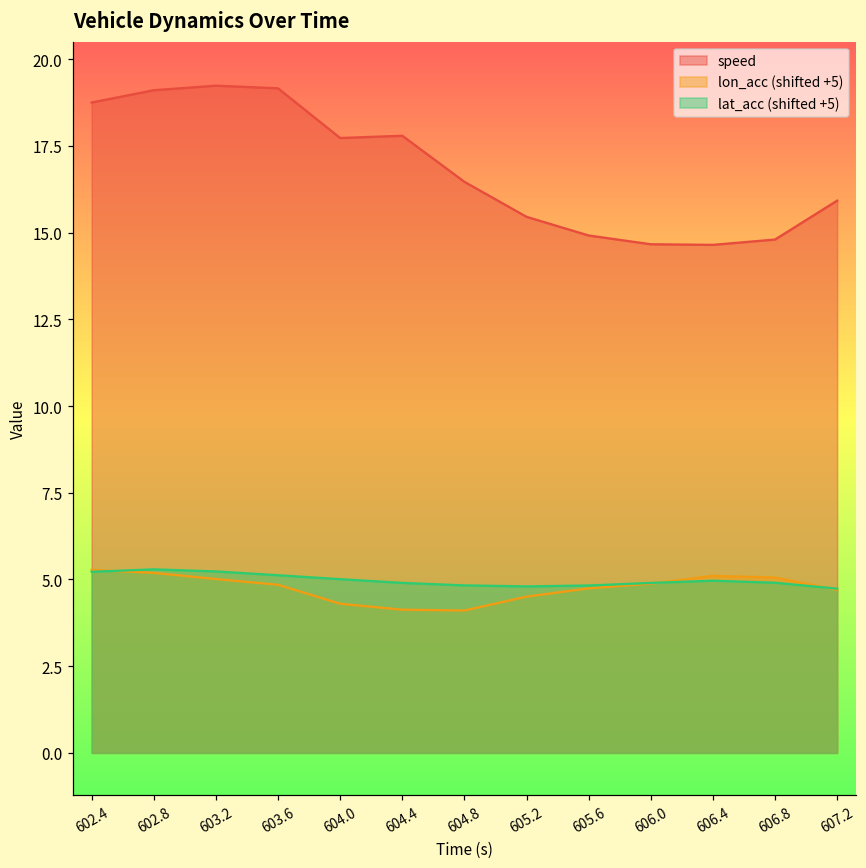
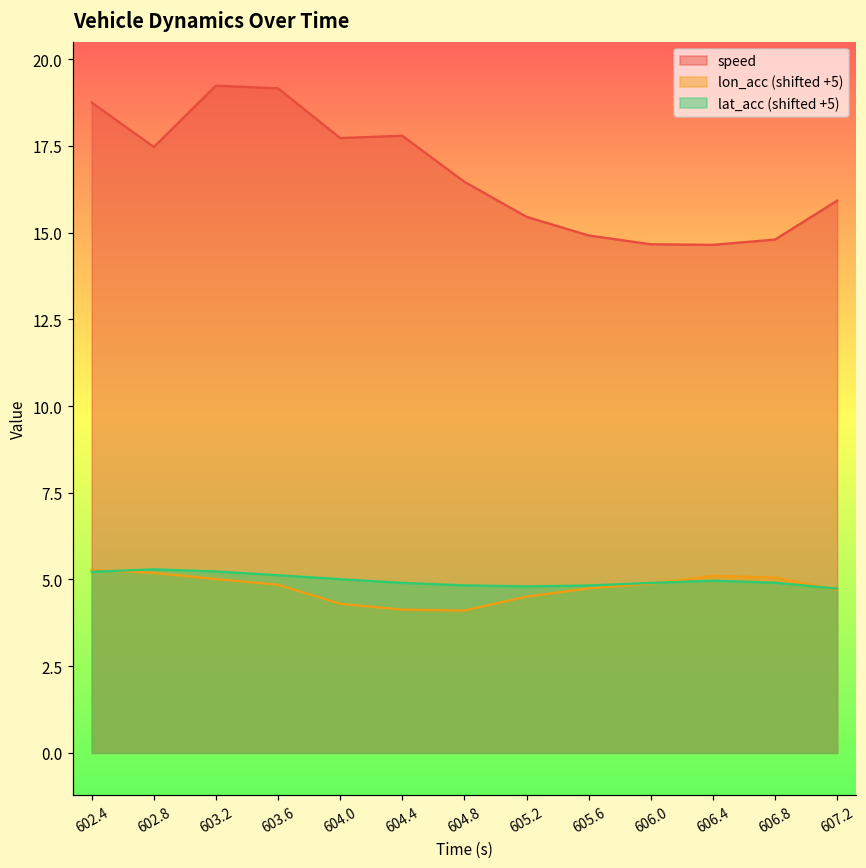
  {
    "speed": {
      "602.4": 18.7,
-     "602.8": 19.1,
+     "602.8": 17.5,
      "603.2": 19.2,
      "603.6": 19.2,
      "604.0": 17.7,
      "604.4": 17.8,
      "604.8": 16.5,
      "605.2": 15.5,
      "605.6": 14.9,
      "606.0": 14.7,
      "606.4": 14.6,
      "606.8": 14.8,
      "607.2": 15.9
    },
    "lon_acc (shifted +5)": {
      "602.8": 5.2,
      "603.2": 5.0,
      "603.6": 4.8,
      "604.0": 4.3,
      "604.4": 4.1,
      "604.8": 4.1,
      "605.2": 4.5,
      "605.6": 4.7,
      "606.4": 5.1,
      "606.8": 5.1
    },
    "lat_acc (shifted +5)": {
      "602.8": 5.3,
      "603.2": 5.2,
      "603.6": 5.1,
      "604.0": 5.0,
      "604.4": 4.9,
      "604.8": 4.8,
      "605.2": 4.8,
      "605.6": 4.8,
      "606.4": 5.0,
      "606.8": 4.9
    }
  }
